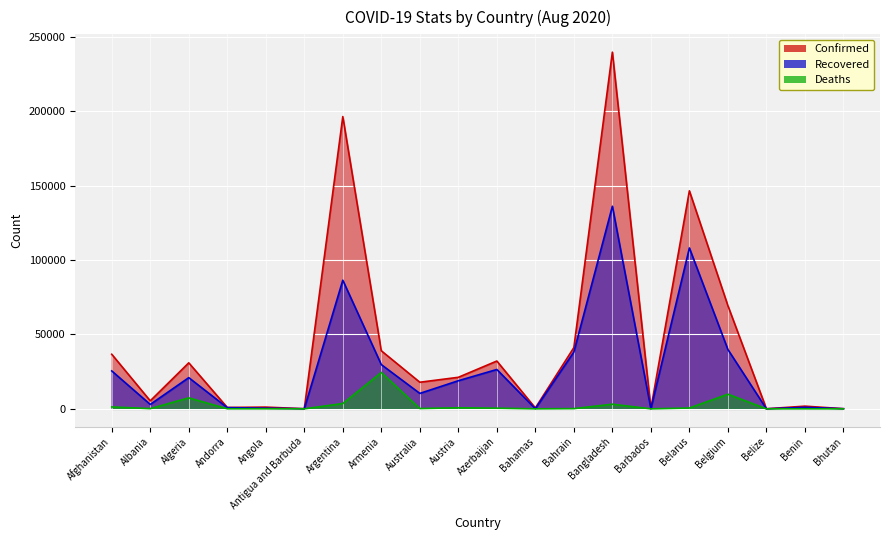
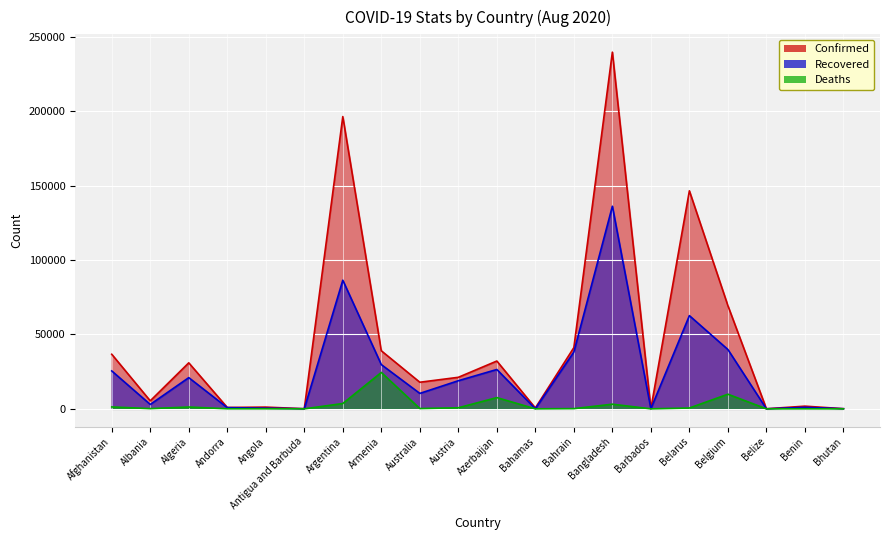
  {
    "Confirmed": {
      "Afghanistan": 37000,
      "Albania": 5000,
      "Algeria": 31000,
      "Argentina": 197000,
      "Armenia": 39000,
      "Australia": 18000,
      "Austria": 21000,
      "Azerbaijan": 32000,
      "Bahrain": 41000,
      "Bangladesh": 240000,
      "Belarus": 147000,
      "Belgium": 69000
    },
    "Recovered": {
      "Afghanistan": 26000,
      "Albania": 3000,
      "Algeria": 21000,
      "Argentina": 86000,
      "Armenia": 30000,
      "Australia": 10000,
      "Austria": 19000,
      "Azerbaijan": 26000,
      "Bahrain": 38000,
      "Bangladesh": 136000,
-     "Belarus": 108000,
+     "Belarus": 63000,
      "Belgium": 40000
    },
    "Deaths": {
      "Afghanistan": 1000,
      "Albania": 0,
-     "Algeria": 7000,
+     "Algeria": 1000,
      "Argentina": 4000,
      "Armenia": 24000,
      "Australia": 0,
      "Austria": 1000,
-     "Azerbaijan": 0,
+     "Azerbaijan": 8000,
      "Bahrain": 0,
      "Bangladesh": 3000,
      "Belarus": 1000,
      "Belgium": 10000
    }
  }
